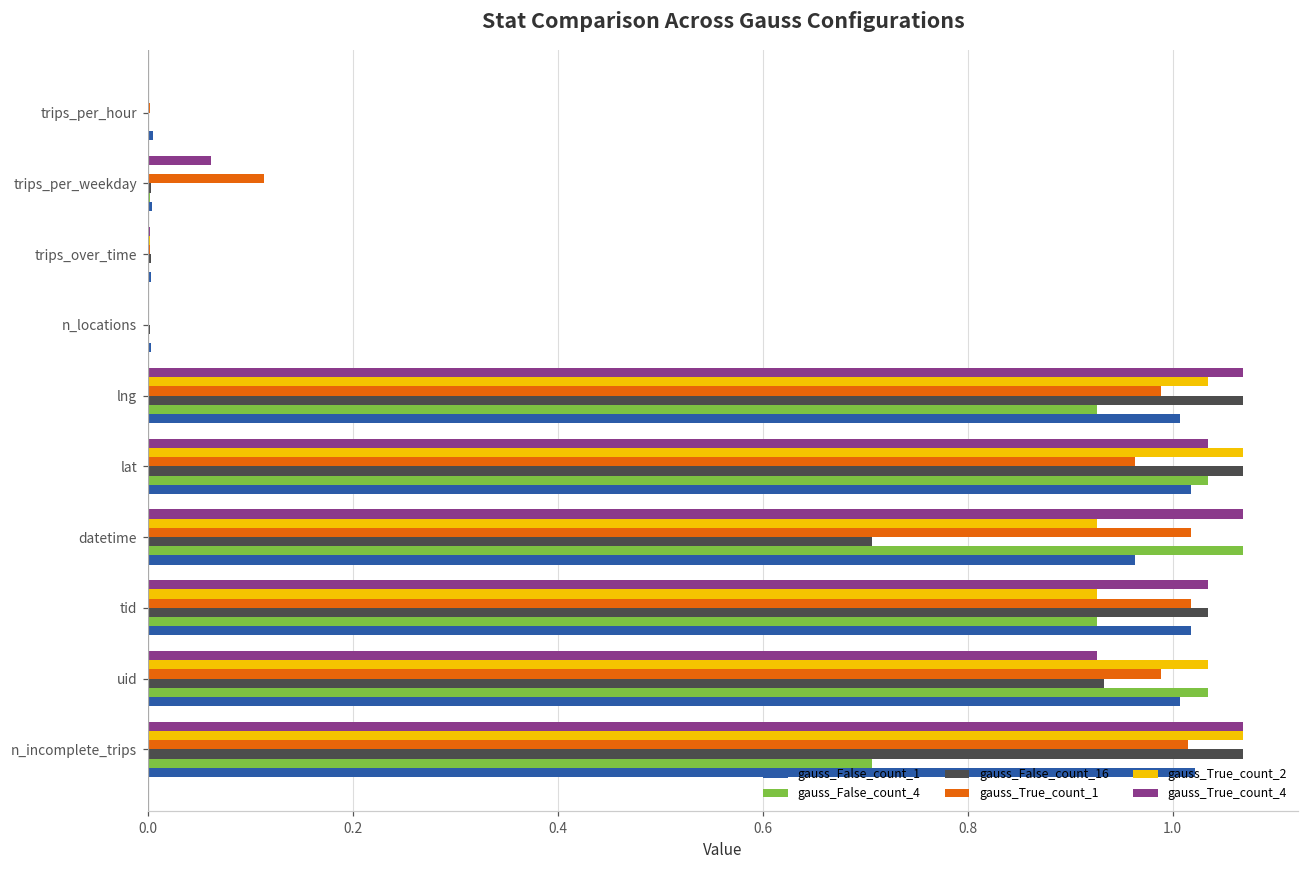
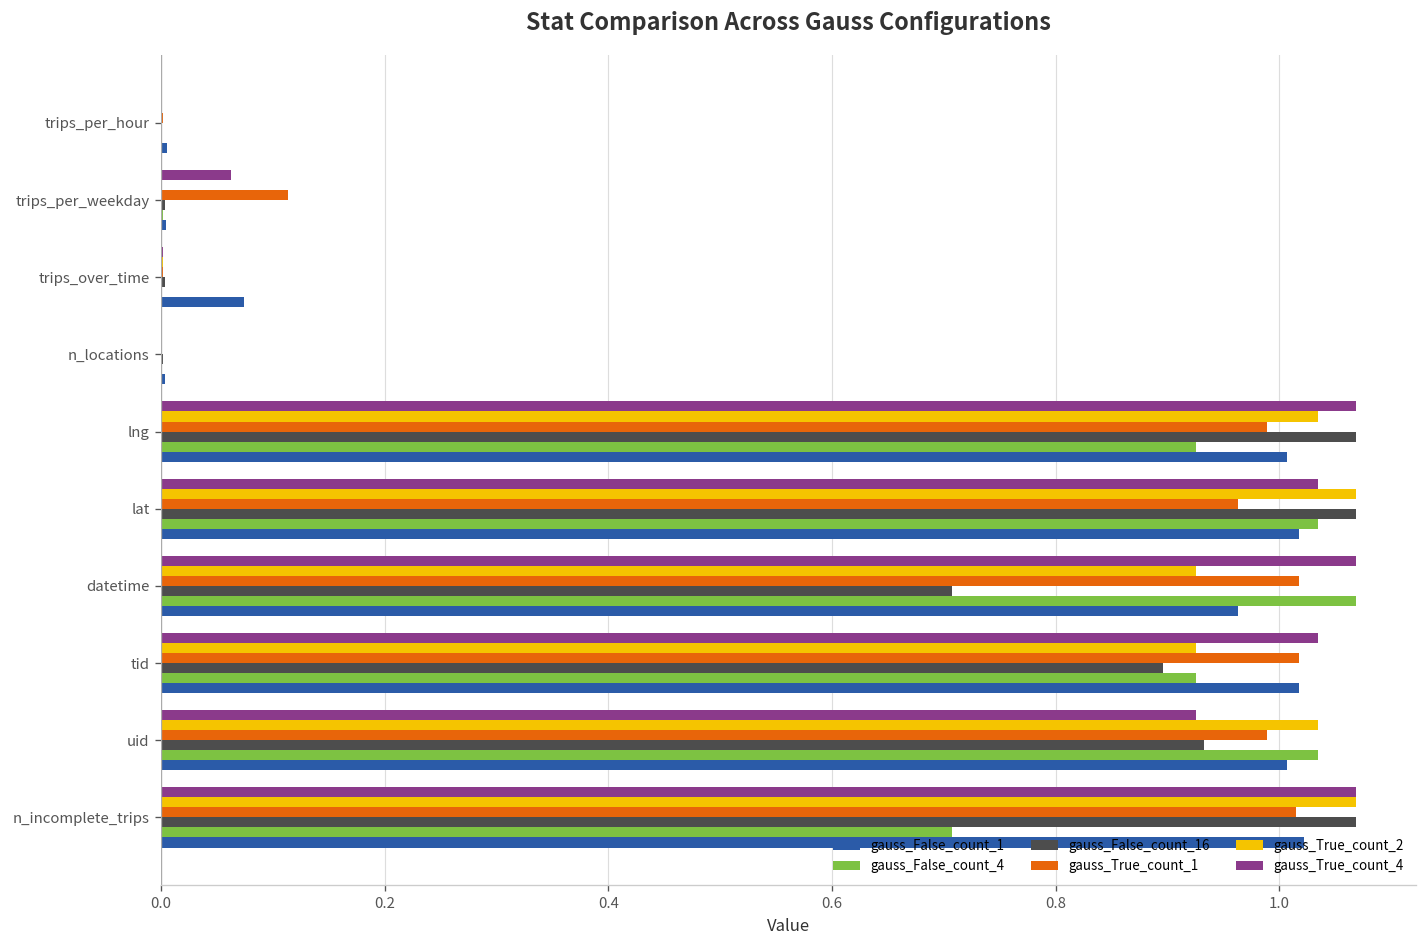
  {
    "gauss_False_count_1": {
      "trips_per_hour": 0.01,
      "trips_per_weekday": 0.00,
-     "trips_over_time": 0.00,
+     "trips_over_time": 0.07,
      "n_locations": 0.00,
      "lng": 1.01,
      "lat": 1.02,
      "datetime": 0.96,
      "tid": 1.02,
      "uid": 1.01,
      "n_incomplete_trips": 1.02
    },
    "gauss_False_count_4": {
      "lng": 0.93,
      "lat": 1.04,
      "datetime": 1.07,
      "tid": 0.93,
      "uid": 1.04,
      "n_incomplete_trips": 0.71
    },
    "gauss_False_count_16": {
      "trips_per_weekday": 0.00,
      "trips_over_time": 0.00,
      "lng": 1.07,
      "lat": 1.07,
      "datetime": 0.71,
-     "tid": 1.04,
+     "tid": 0.90,
      "uid": 0.93,
      "n_incomplete_trips": 1.07
    },
    "gauss_True_count_1": {
      "trips_per_weekday": 0.11,
      "n_locations": 0.00,
      "lng": 0.99,
      "lat": 0.96,
      "datetime": 1.02,
      "tid": 1.02,
      "uid": 0.99,
      "n_incomplete_trips": 1.02
    },
    "gauss_True_count_2": {
      "trips_per_hour": 0.00,
      "n_locations": 0.00,
      "lng": 1.04,
      "lat": 1.07,
      "datetime": 0.93,
      "tid": 0.93,
      "uid": 1.04,
      "n_incomplete_trips": 1.07
    },
    "gauss_True_count_4": {
      "trips_per_hour": 0.00,
      "trips_per_weekday": 0.06,
      "n_locations": 0.00,
      "lng": 1.07,
      "lat": 1.04,
      "datetime": 1.07,
      "tid": 1.04,
      "uid": 0.93,
      "n_incomplete_trips": 1.07
    }
  }
